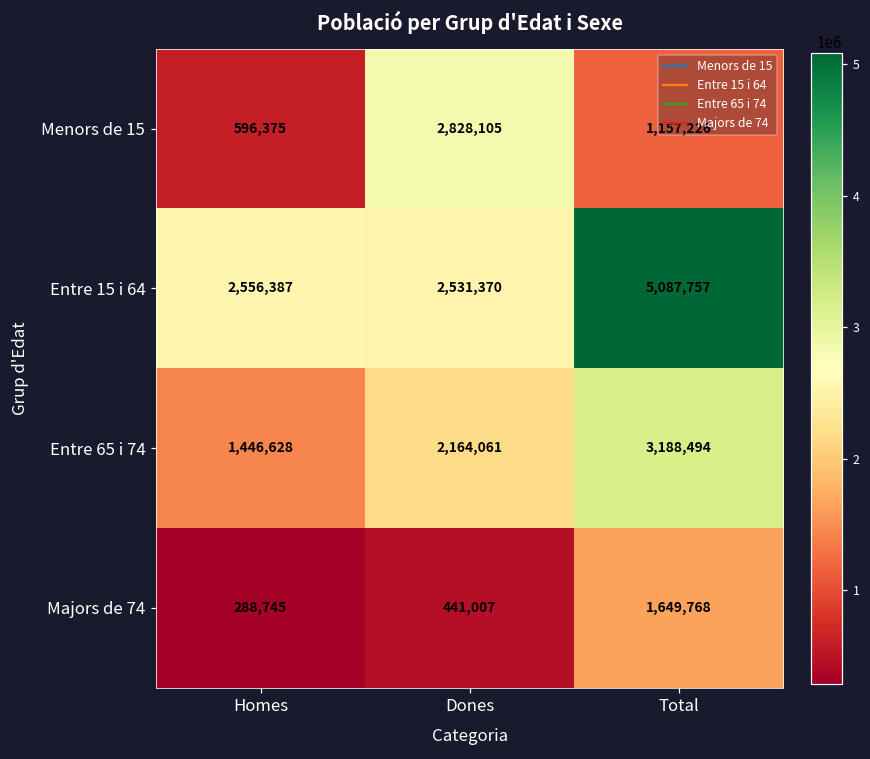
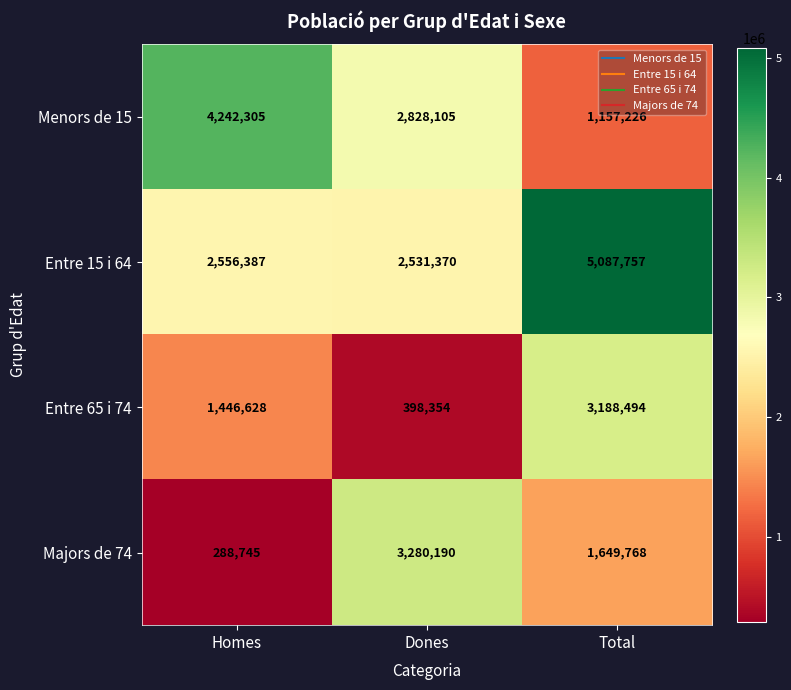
  {
    "Menors de 15": {
-     "Homes": "596,375",
+     "Homes": "4,242,305",
      "Dones": "2,828,105"
    },
    "Entre 15 i 64": {
      "Homes": "2,556,387",
      "Dones": "2,531,370",
      "Total": "5,087,757"
    },
    "Entre 65 i 74": {
      "Homes": "1,446,628",
-     "Dones": "2,164,061",
+     "Dones": "398,354",
      "Total": "3,188,494"
    },
    "Majors de 74": {
      "Homes": "288,745",
-     "Dones": "441,007",
+     "Dones": "3,280,190",
      "Total": "1,649,768"
    }
  }
